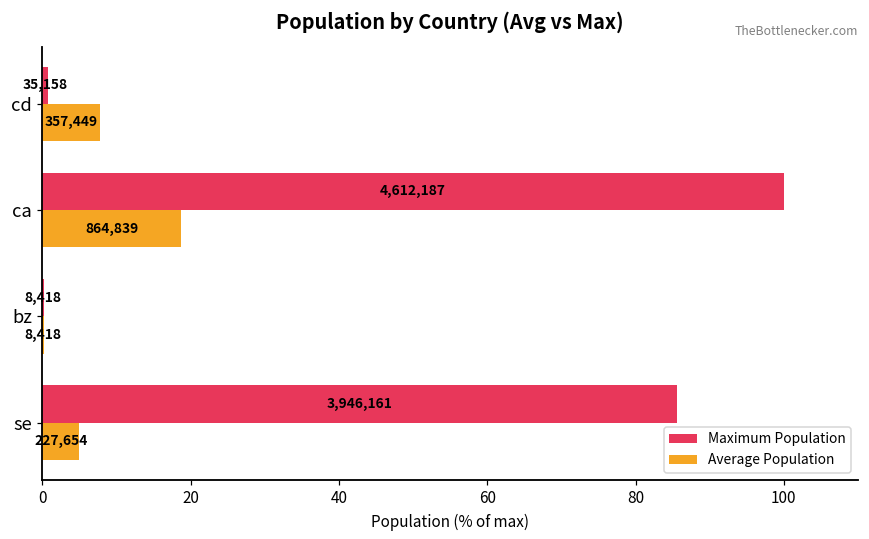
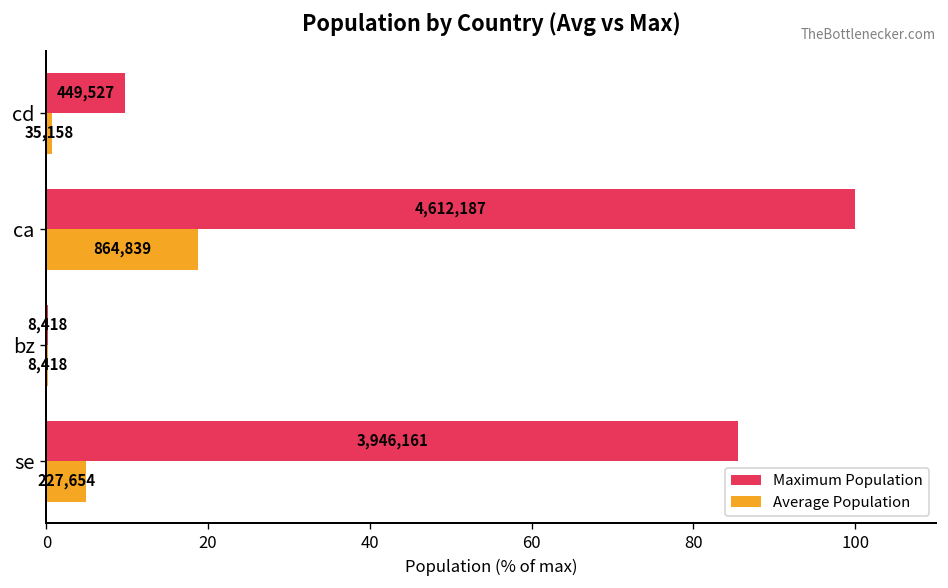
  {
    "Maximum Population": {
-     "cd": "35,158"
+     "cd": "449,527"
    },
    "Average Population": {
-     "cd": "357,449"
+     "cd": "35,158"
    }
  }
